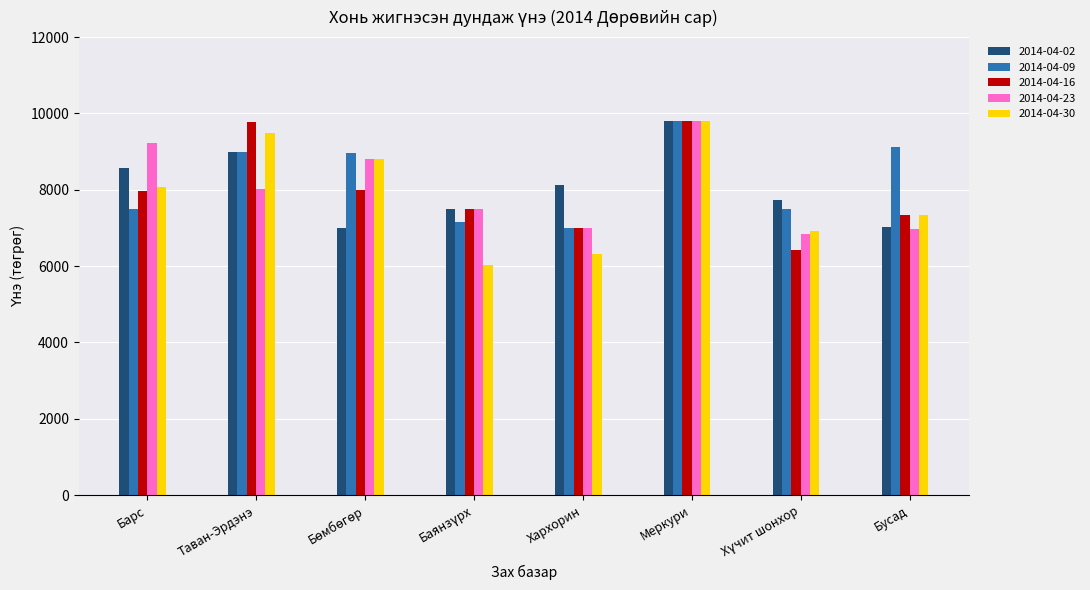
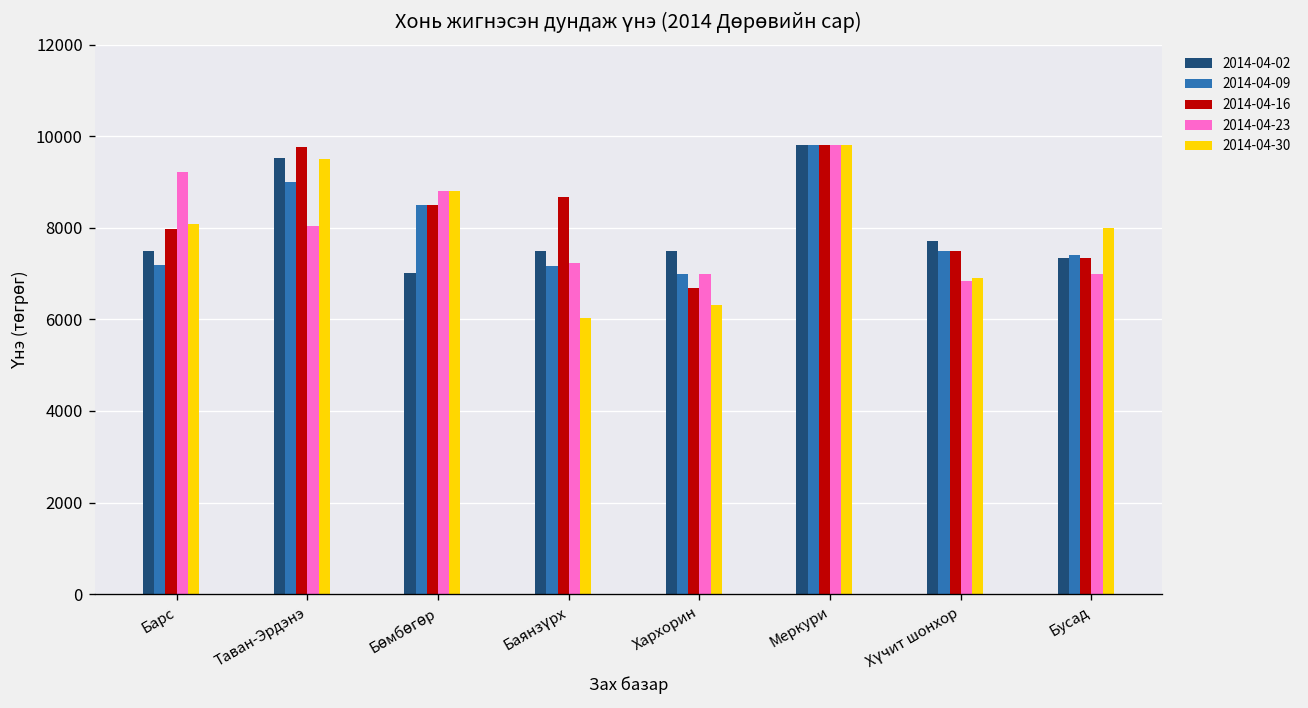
  {
    "2014-04-02": {
-     "Барс": 8600,
-     "Таван-Эрдэнэ": 9000,
+     "Барс": 7500,
+     "Таван-Эрдэнэ": 9500,
      "Бөмбөгөр": 7000,
      "Баянзүрх": 7500,
-     "Хархорин": 8100,
+     "Хархорин": 7500,
      "Меркури": 9800,
      "Хүчит шонхор": 7700,
-     "Бусад": 7000
+     "Бусад": 7400
    },
    "2014-04-09": {
-     "Барс": 7500,
+     "Барс": 7200,
      "Таван-Эрдэнэ": 9000,
-     "Бөмбөгөр": 9000,
+     "Бөмбөгөр": 8500,
      "Баянзүрх": 7200,
      "Хархорин": 7000,
      "Меркури": 9800,
      "Хүчит шонхор": 7500,
-     "Бусад": 9100
+     "Бусад": 7400
    },
    "2014-04-16": {
      "Барс": 8000,
      "Таван-Эрдэнэ": 9800,
-     "Бөмбөгөр": 8000,
-     "Баянзүрх": 7500,
-     "Хархорин": 7000,
+     "Бөмбөгөр": 8500,
+     "Баянзүрх": 8700,
+     "Хархорин": 6700,
      "Меркури": 9800,
-     "Хүчит шонхор": 6400,
+     "Хүчит шонхор": 7500,
      "Бусад": 7400
    },
    "2014-04-23": {
      "Барс": 9200,
      "Таван-Эрдэнэ": 8000,
      "Бөмбөгөр": 8800,
-     "Баянзүрх": 7500,
+     "Баянзүрх": 7200,
      "Хархорин": 7000,
      "Меркури": 9800,
      "Хүчит шонхор": 6800,
      "Бусад": 7000
    },
    "2014-04-30": {
      "Барс": 8100,
      "Таван-Эрдэнэ": 9500,
      "Бөмбөгөр": 8800,
      "Баянзүрх": 6000,
      "Хархорин": 6300,
      "Меркури": 9800,
      "Хүчит шонхор": 6900,
-     "Бусад": 7400
+     "Бусад": 8000
    }
  }
